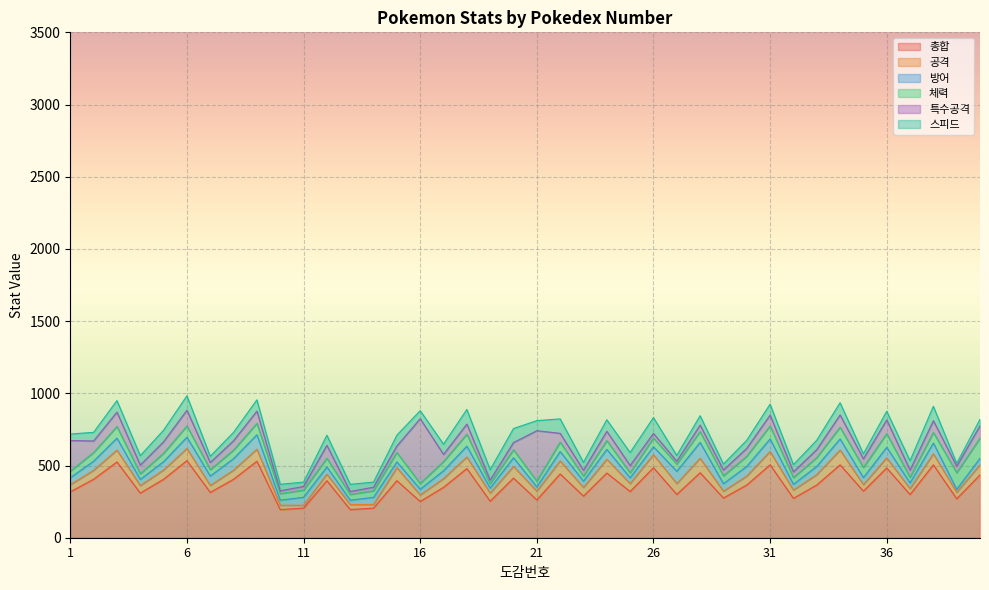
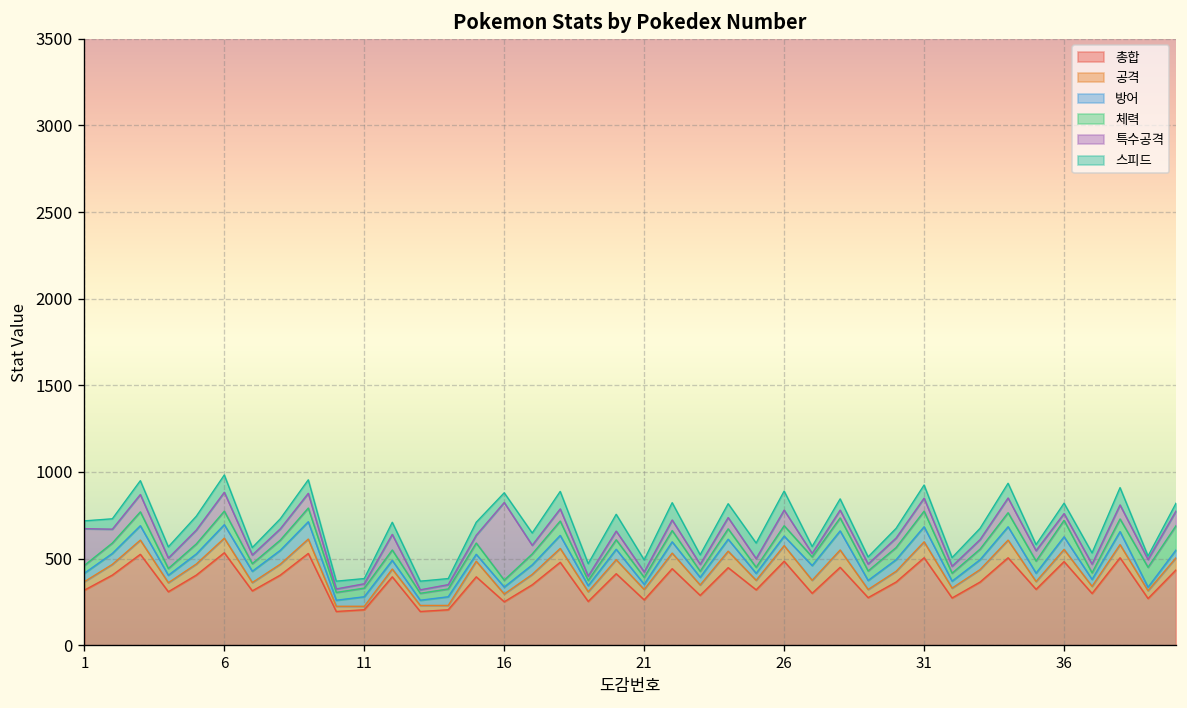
  {
    "특수공격": {
      "1": 210,
      "6": 110,
      "11": 30,
      "16": 450,
-     "21": 350,
-     "26": 30,
+     "21": 30,
+     "26": 90,
      "31": 80,
-     "36": 100
+     "36": 40
    }
  }
